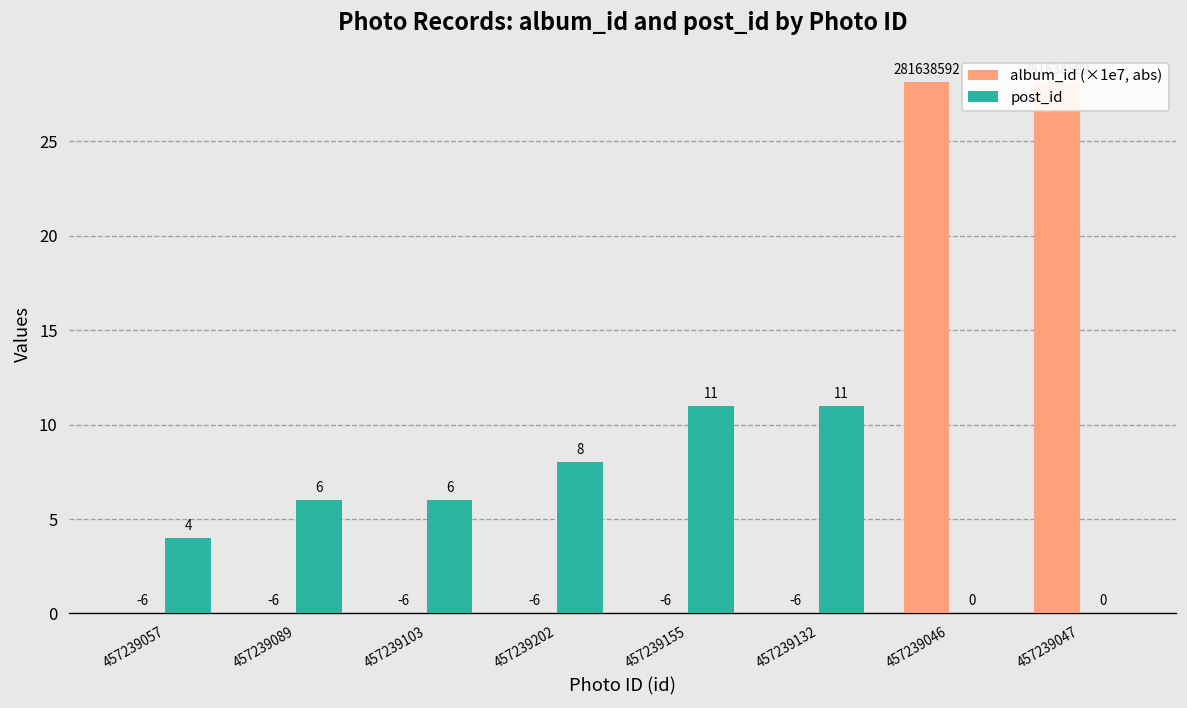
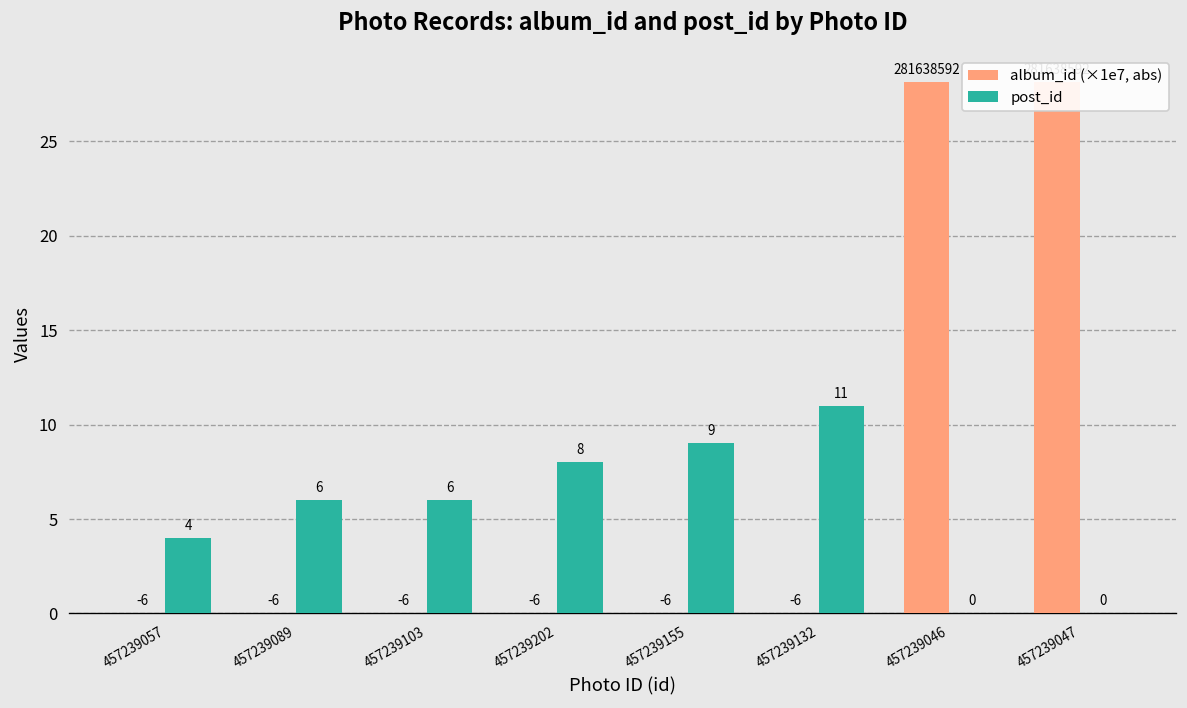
  {
    "post_id": {
      "457239057": 4,
      "457239089": 6,
      "457239103": 6,
      "457239202": 8,
-     "457239155": 11,
+     "457239155": 9,
      "457239132": 11,
      "457239046": 0,
      "457239047": 0
    }
  }
